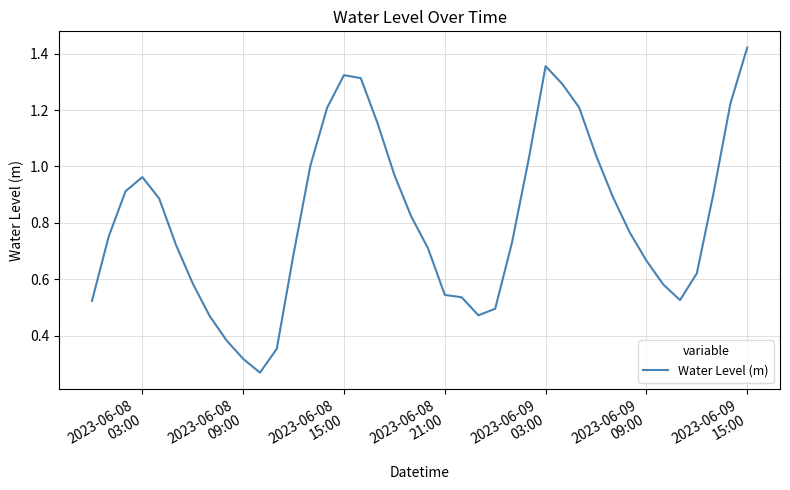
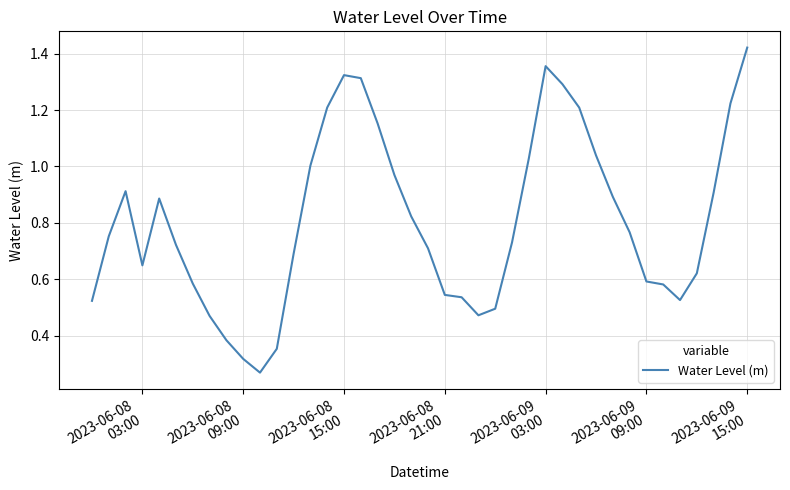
  {
-   "2023-06-08 03:00": 0.96,
+   "2023-06-08 03:00": 0.65,
    "2023-06-08 09:00": 0.32,
    "2023-06-08 15:00": 1.32,
    "2023-06-08 21:00": 0.55,
    "2023-06-09 03:00": 1.36,
-   "2023-06-09 09:00": 0.67,
+   "2023-06-09 09:00": 0.59,
    "2023-06-09 15:00": 1.42
  }
